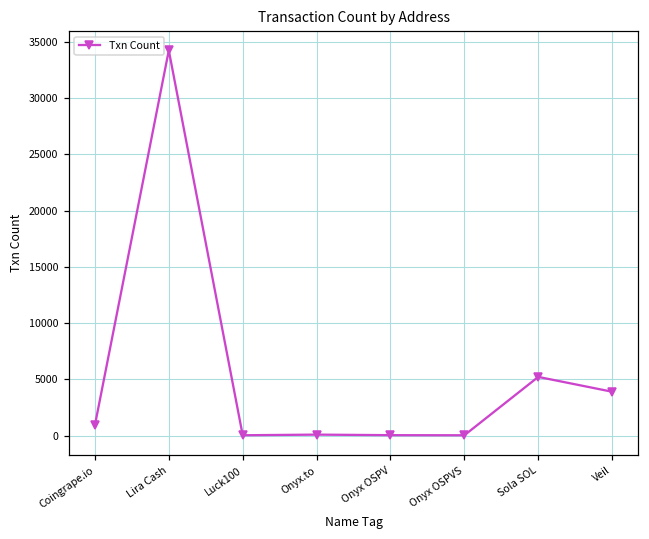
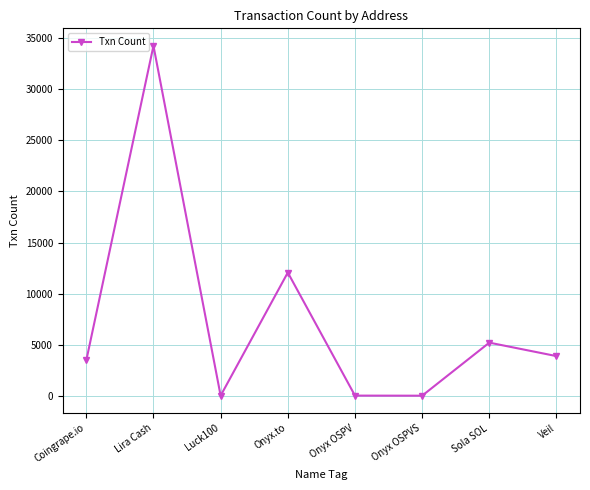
  {
-   "Coingrape.io": 900,
+   "Coingrape.io": 3500,
    "Lira Cash": 34200,
    "Luck100": 0,
-   "Onyx.to": 100,
+   "Onyx.to": 12100,
    "Onyx OSPV": 0,
    "Onyx OSPVS": 0,
    "Sola SOL": 5200,
    "Veil": 3900
  }
